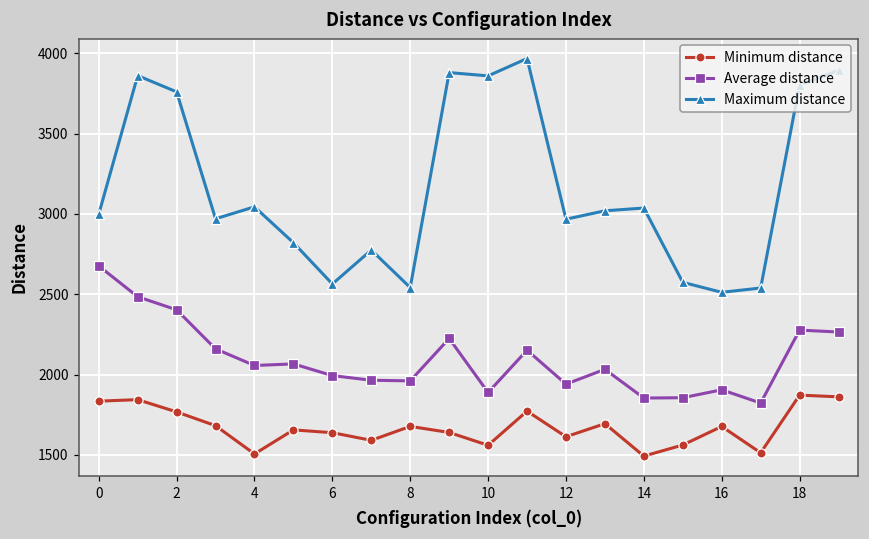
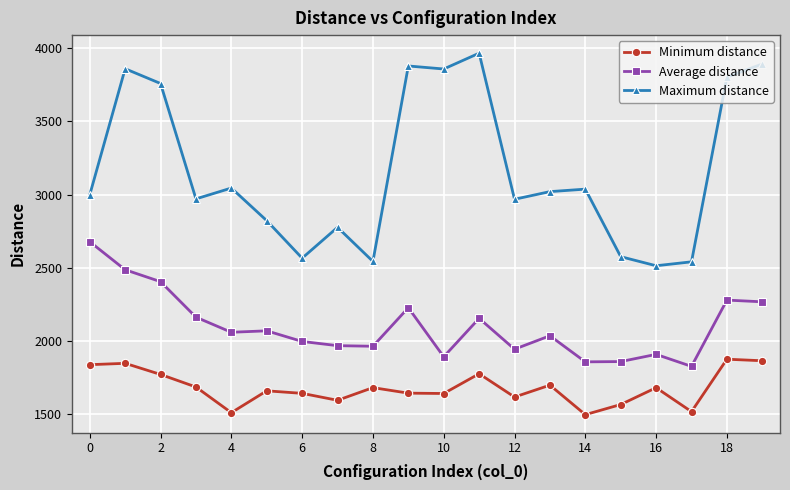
  {
    "Minimum distance": {
      "0": 1840,
      "2": 1770,
      "4": 1510,
      "6": 1640,
      "8": 1680,
-     "10": 1560,
+     "10": 1640,
      "12": 1610,
      "14": 1490,
      "16": 1680,
      "18": 1870
    },
    "Average distance": {
      "0": 2680,
      "2": 2400,
      "4": 2060,
      "6": 1990,
      "8": 1960,
      "10": 1890,
      "12": 1940,
      "14": 1850,
      "16": 1910,
      "18": 2280
    },
    "Maximum distance": {
      "0": 3000,
      "2": 3760,
      "4": 3040,
      "6": 2560,
      "8": 2540,
      "10": 3860,
      "12": 2970,
      "14": 3040,
      "16": 2510
    }
  }
